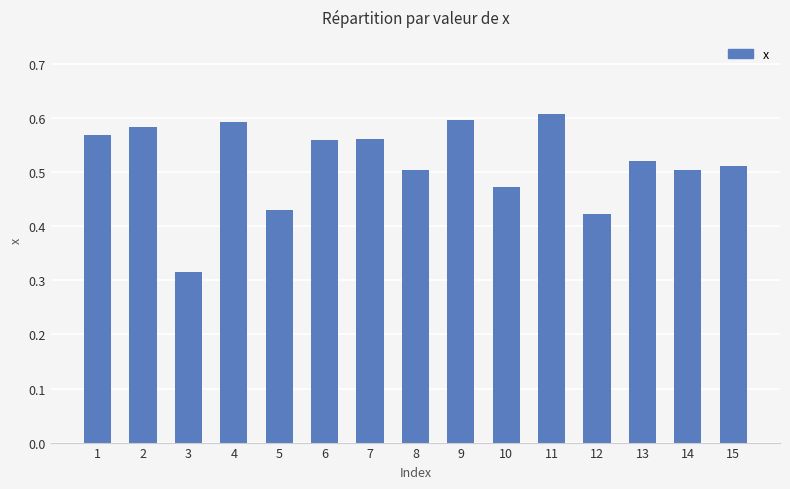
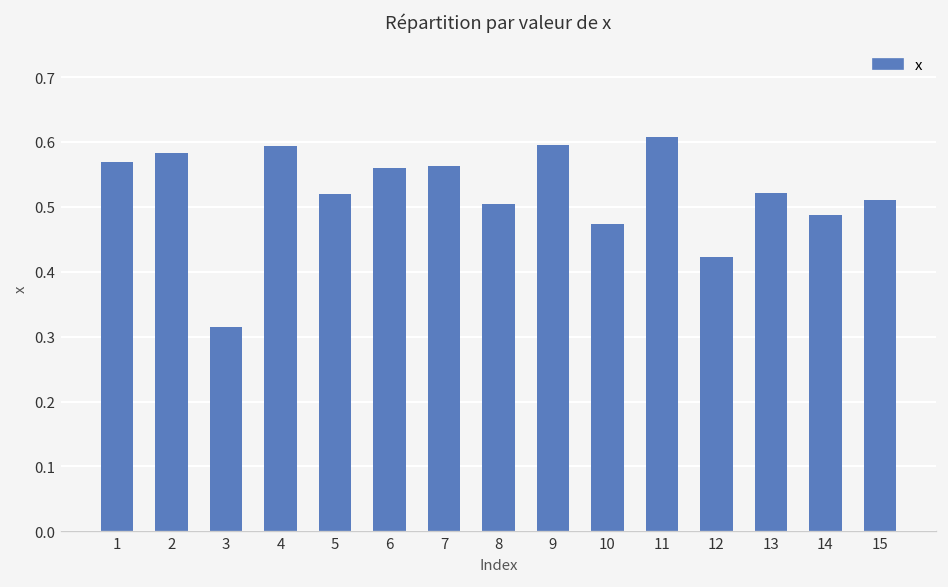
  {
    "1": 0.57,
    "2": 0.58,
    "3": 0.31,
    "4": 0.59,
-   "5": 0.43,
+   "5": 0.52,
    "6": 0.56,
    "7": 0.56,
    "8": 0.50,
    "9": 0.60,
    "10": 0.47,
    "11": 0.61,
    "12": 0.42,
    "13": 0.52,
-   "14": 0.50,
+   "14": 0.49,
    "15": 0.51
  }
